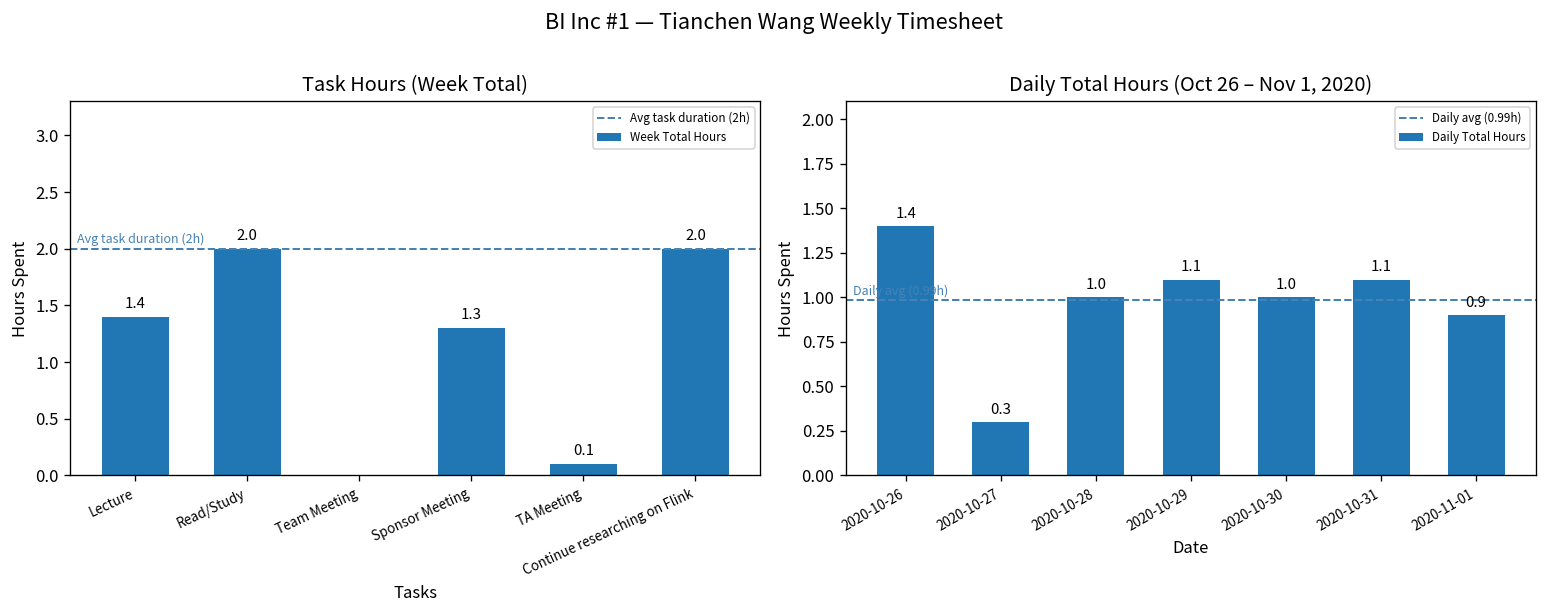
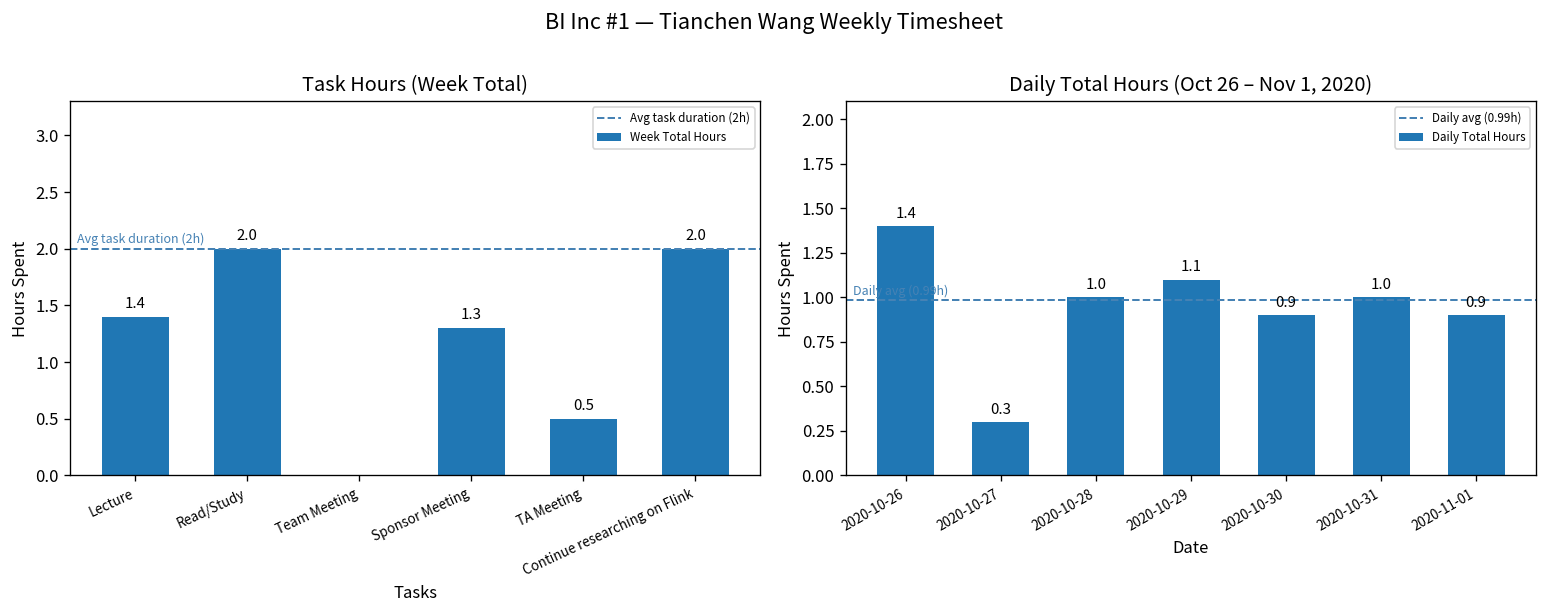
  {
    "Task Hours (Week Total)": {
      "Lecture": 1.4,
      "Read/Study": 2.0,
      "Sponsor Meeting": 1.3,
-     "TA Meeting": 0.1,
+     "TA Meeting": 0.5,
      "Continue researching on Flink": 2.0
    },
    "Daily Total Hours (Oct 26 – Nov 1, 2020)": {
      "2020-10-26": 1.4,
      "2020-10-27": 0.3,
      "2020-10-28": 1.0,
      "2020-10-29": 1.1,
-     "2020-10-30": 1.0,
-     "2020-10-31": 1.1,
+     "2020-10-30": 0.9,
+     "2020-10-31": 1.0,
      "2020-11-01": 0.9
    }
  }
